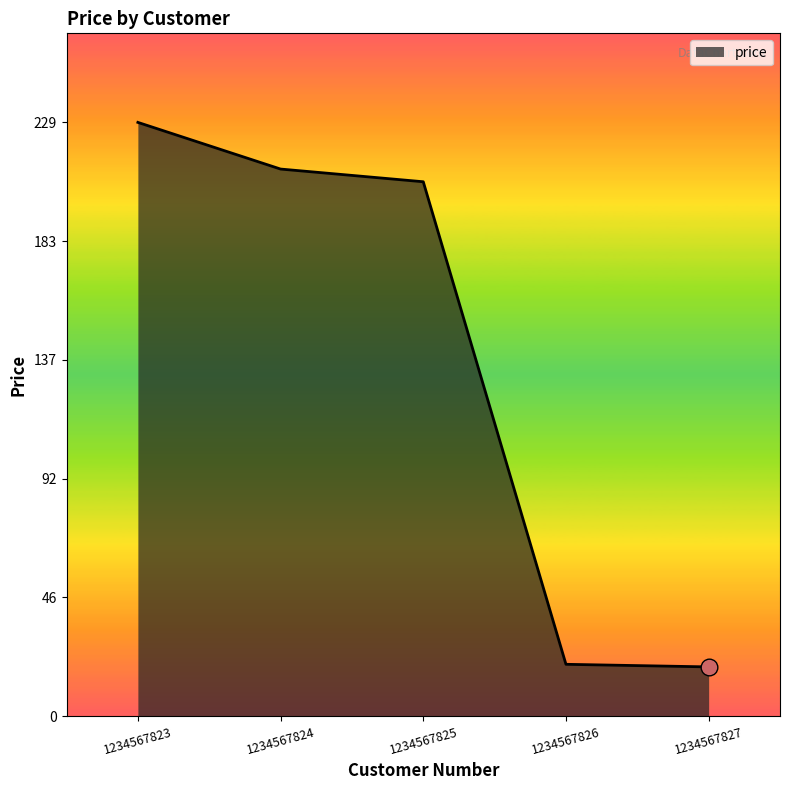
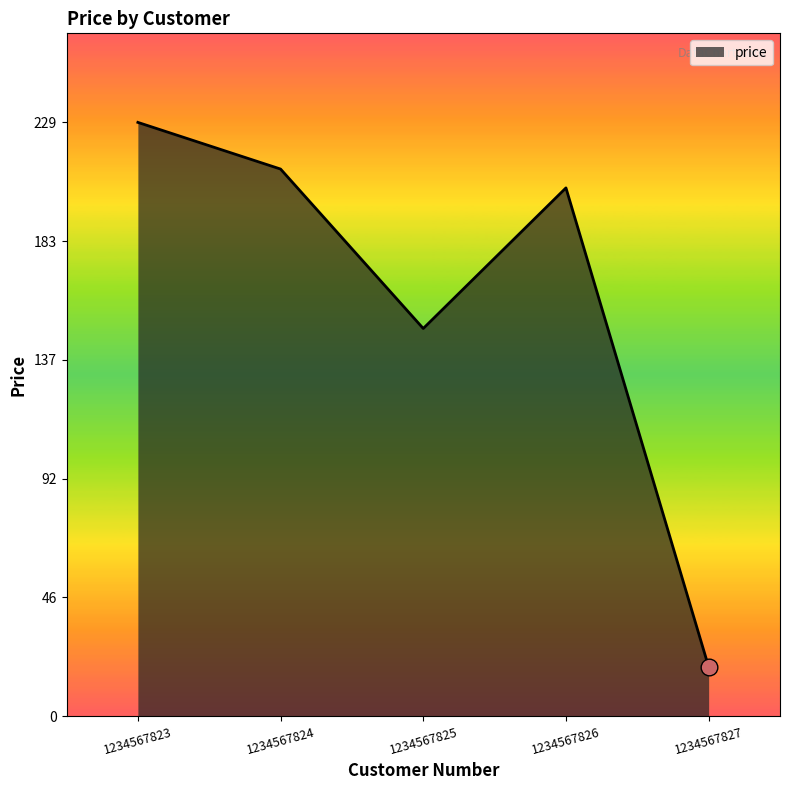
  {
    "price": {
      "1234567823": 229,
      "1234567824": 211,
-     "1234567825": 206,
-     "1234567826": 20
+     "1234567825": 150,
+     "1234567826": 204
    }
  }
